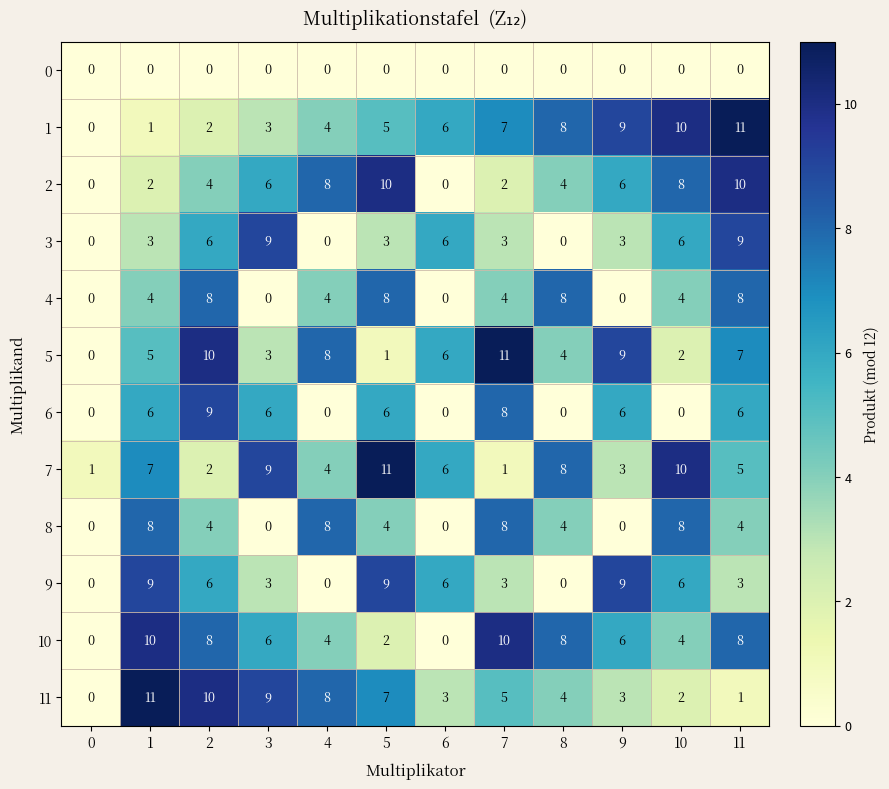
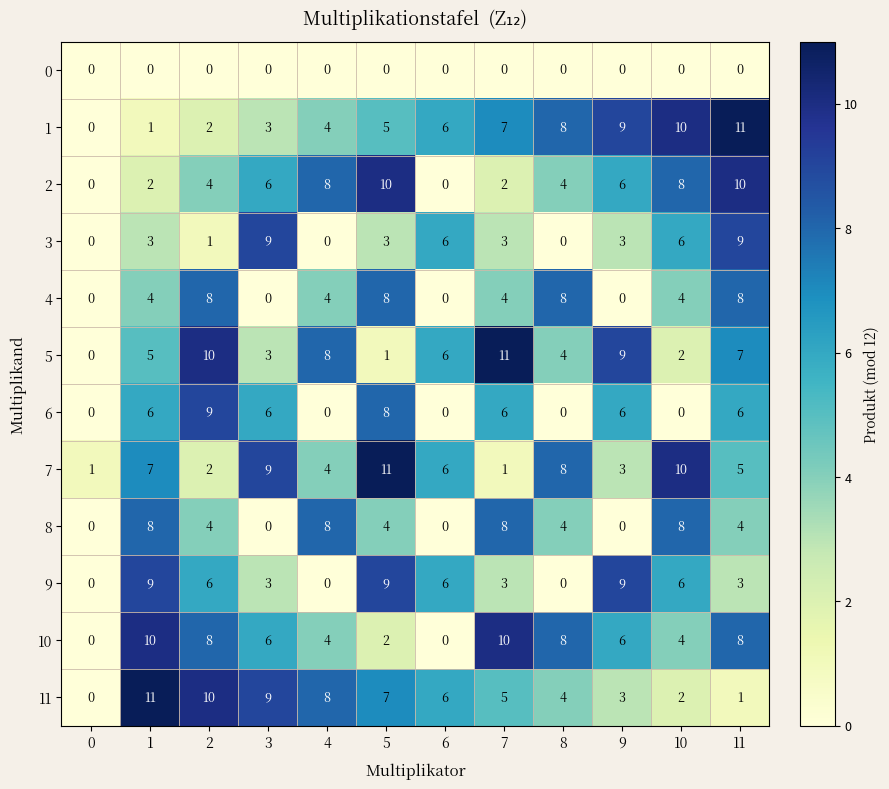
  {
    "0": {
      "0": 0,
      "1": 0,
      "2": 0,
      "3": 0,
      "4": 0,
      "5": 0,
      "6": 0,
      "7": 0,
      "8": 0,
      "9": 0,
      "10": 0,
      "11": 0
    },
    "1": {
      "0": 0,
      "1": 1,
      "2": 2,
      "3": 3,
      "4": 4,
      "5": 5,
      "6": 6,
      "7": 7,
      "8": 8,
      "9": 9,
      "10": 10,
      "11": 11
    },
    "2": {
      "0": 0,
      "1": 2,
      "2": 4,
      "3": 6,
      "4": 8,
      "5": 10,
      "6": 0,
      "7": 2,
      "8": 4,
      "9": 6,
      "10": 8,
      "11": 10
    },
    "3": {
      "0": 0,
      "1": 3,
-     "2": 6,
+     "2": 1,
      "3": 9,
      "4": 0,
      "5": 3,
      "6": 6,
      "7": 3,
      "8": 0,
      "9": 3,
      "10": 6,
      "11": 9
    },
    "4": {
      "0": 0,
      "1": 4,
      "2": 8,
      "3": 0,
      "4": 4,
      "5": 8,
      "6": 0,
      "7": 4,
      "8": 8,
      "9": 0,
      "10": 4,
      "11": 8
    },
    "5": {
      "0": 0,
      "1": 5,
      "2": 10,
      "3": 3,
      "4": 8,
      "5": 1,
      "6": 6,
      "7": 11,
      "8": 4,
      "9": 9,
      "10": 2,
      "11": 7
    },
    "6": {
      "0": 0,
      "1": 6,
      "2": 9,
      "3": 6,
      "4": 0,
-     "5": 6,
+     "5": 8,
      "6": 0,
-     "7": 8,
+     "7": 6,
      "8": 0,
      "9": 6,
      "10": 0,
      "11": 6
    },
    "7": {
      "0": 1,
      "1": 7,
      "2": 2,
      "3": 9,
      "4": 4,
      "5": 11,
      "6": 6,
      "7": 1,
      "8": 8,
      "9": 3,
      "10": 10,
      "11": 5
    },
    "8": {
      "0": 0,
      "1": 8,
      "2": 4,
      "3": 0,
      "4": 8,
      "5": 4,
      "6": 0,
      "7": 8,
      "8": 4,
      "9": 0,
      "10": 8,
      "11": 4
    },
    "9": {
      "0": 0,
      "1": 9,
      "2": 6,
      "3": 3,
      "4": 0,
      "5": 9,
      "6": 6,
      "7": 3,
      "8": 0,
      "9": 9,
      "10": 6,
      "11": 3
    },
    "10": {
      "0": 0,
      "1": 10,
      "2": 8,
      "3": 6,
      "4": 4,
      "5": 2,
      "6": 0,
      "7": 10,
      "8": 8,
      "9": 6,
      "10": 4,
      "11": 8
    },
    "11": {
      "0": 0,
      "1": 11,
      "2": 10,
      "3": 9,
      "4": 8,
      "5": 7,
-     "6": 3,
+     "6": 6,
      "7": 5,
      "8": 4,
      "9": 3,
      "10": 2,
      "11": 1
    }
  }
